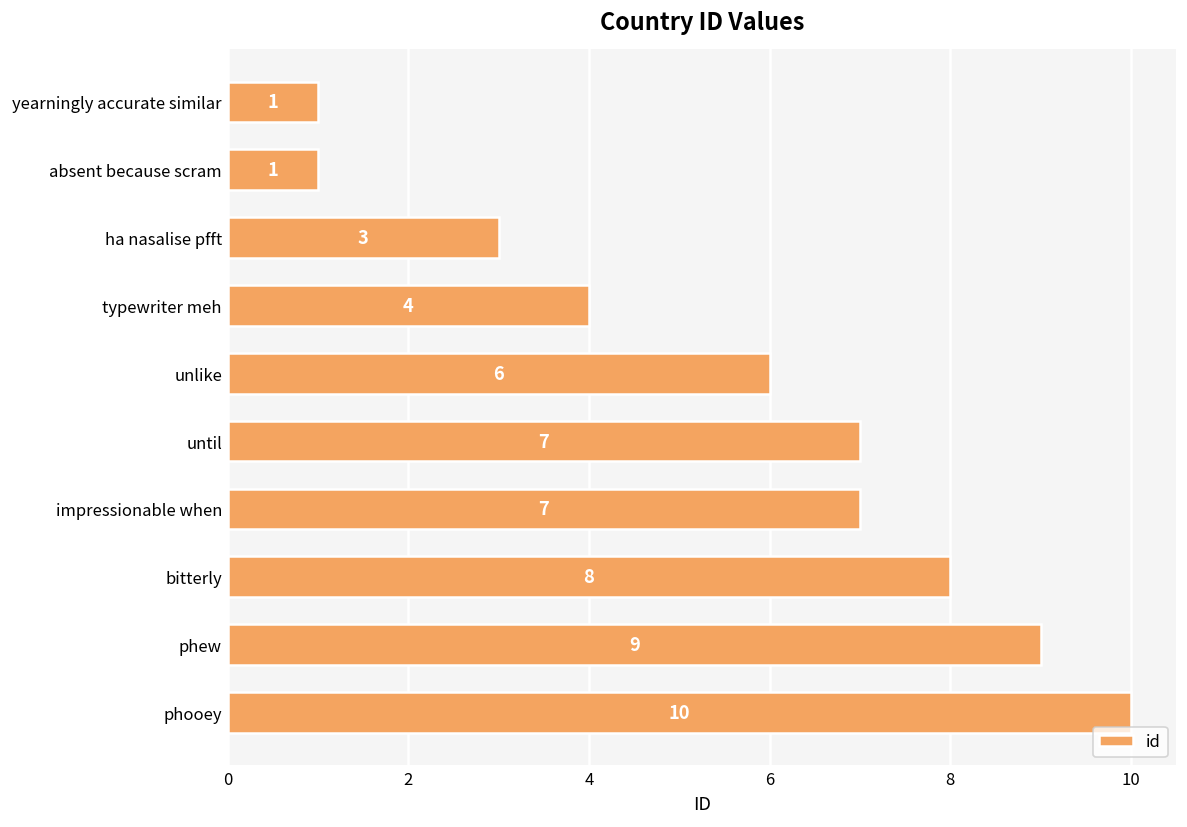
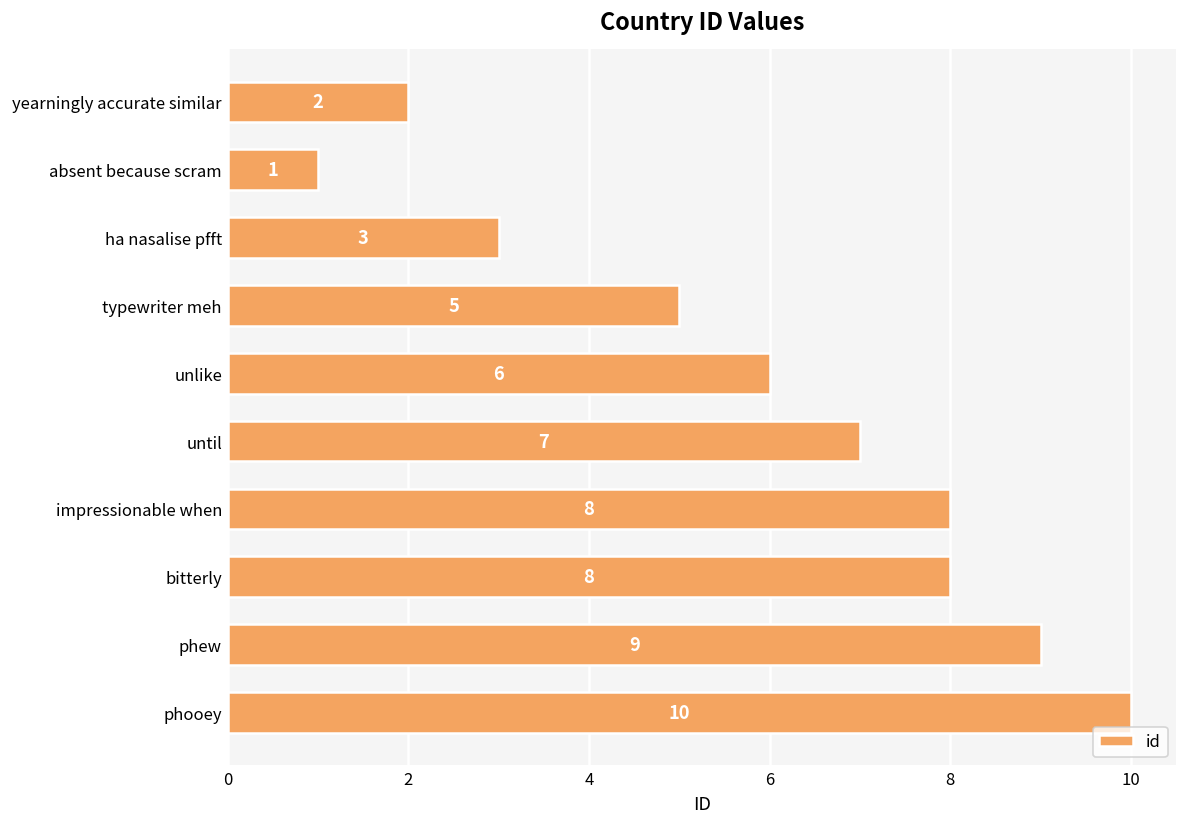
  {
-   "yearningly accurate similar": 1,
+   "yearningly accurate similar": 2,
    "absent because scram": 1,
    "ha nasalise pfft": 3,
-   "typewriter meh": 4,
+   "typewriter meh": 5,
    "unlike": 6,
    "until": 7,
-   "impressionable when": 7,
+   "impressionable when": 8,
    "bitterly": 8,
    "phew": 9,
    "phooey": 10
  }
